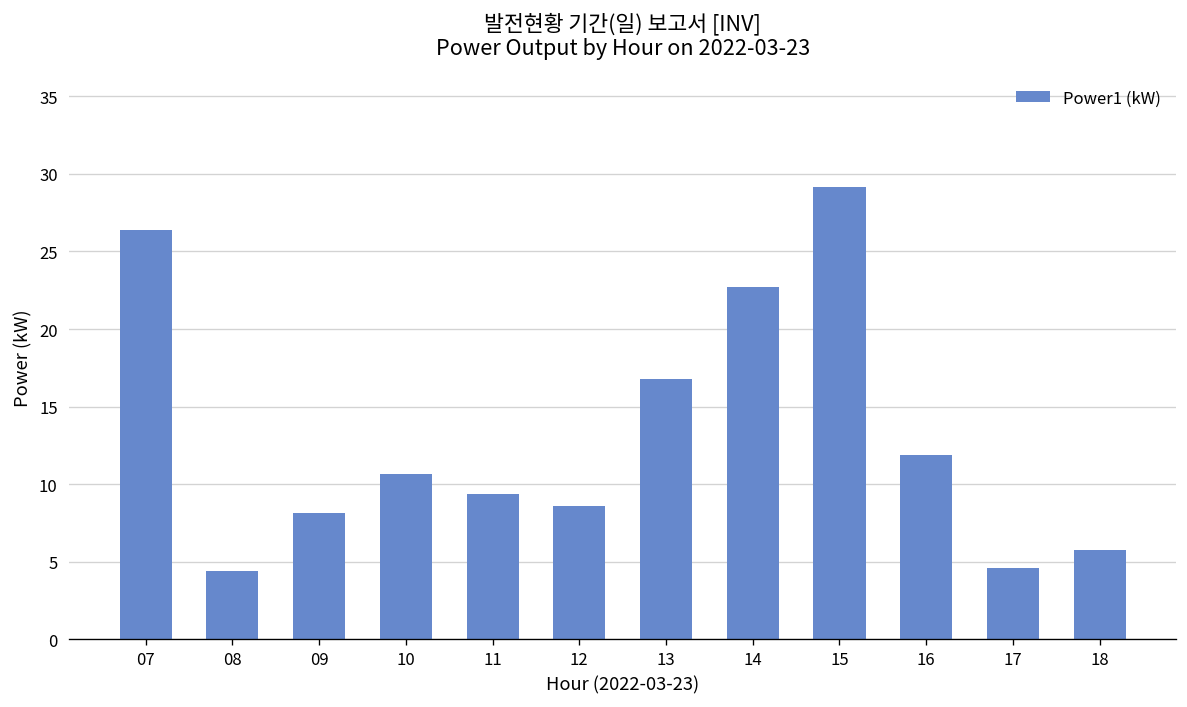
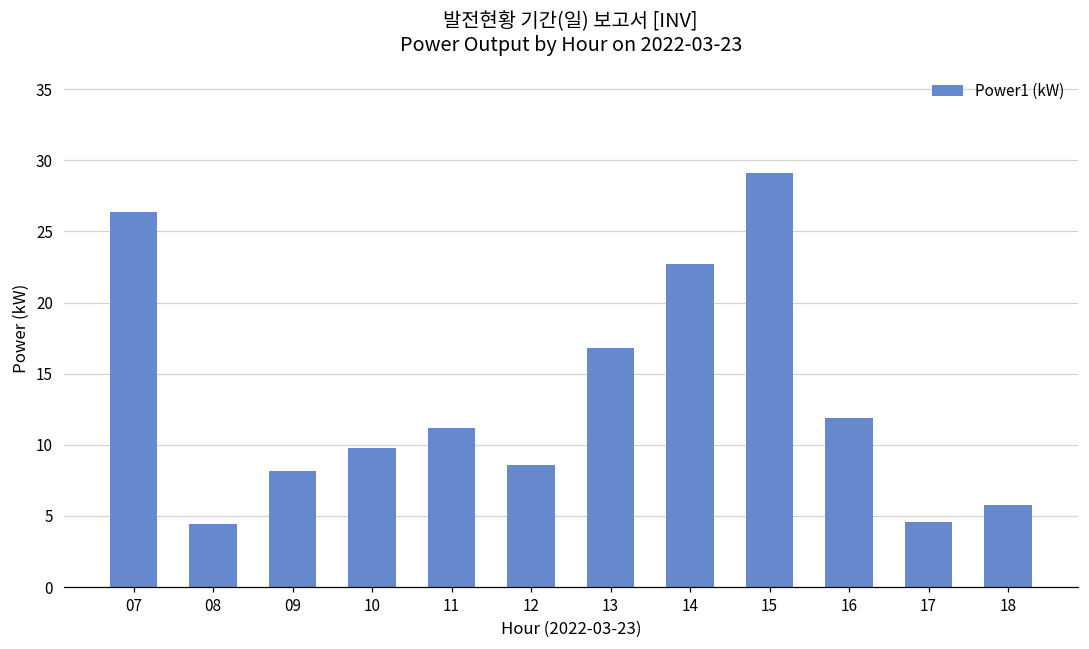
  {
    "07": 26.4,
    "08": 4.4,
    "09": 8.1,
-   "10": 10.6,
-   "11": 9.4,
+   "10": 9.8,
+   "11": 11.2,
    "12": 8.6,
    "13": 16.8,
    "14": 22.7,
    "15": 29.1,
    "16": 11.9,
    "17": 4.6,
    "18": 5.8
  }
